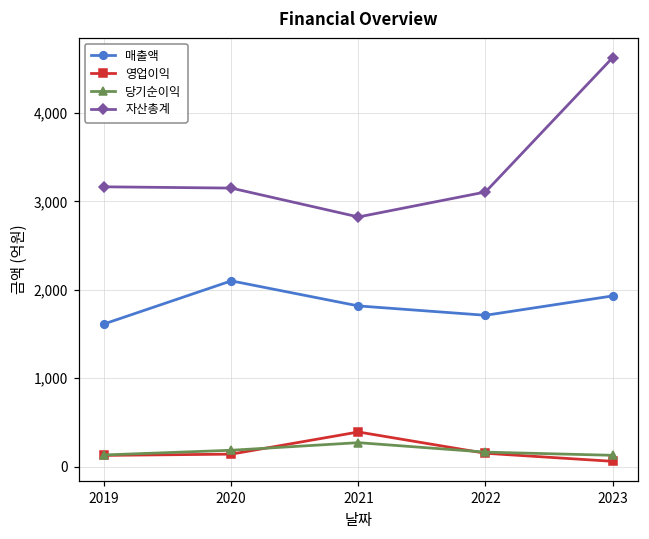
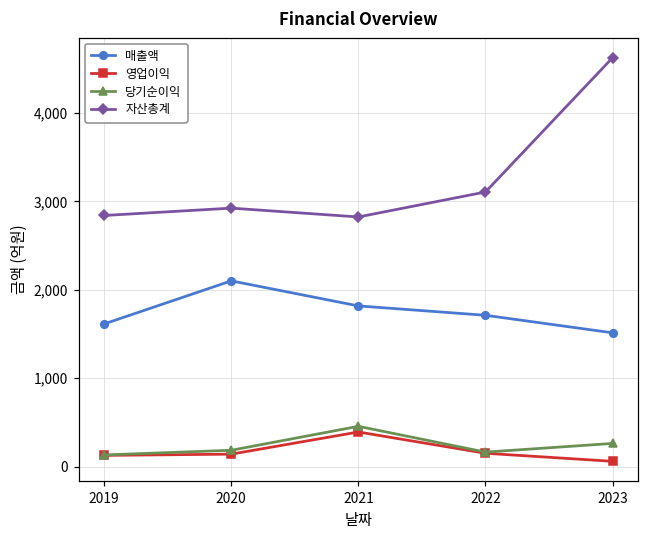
  {
    "매출액": {
      "2019": "1,600",
      "2020": "2,100",
      "2021": "1,800",
      "2022": "1,700",
-     "2023": "1,900"
+     "2023": "1,500"
    },
    "영업이익": {
      "2020": "100",
      "2021": "400",
      "2023": "100"
    },
    "당기순이익": {
      "2020": "200",
-     "2021": "300",
-     "2023": "100"
+     "2021": "500",
+     "2023": "300"
    },
    "자산총계": {
-     "2019": "3,200",
-     "2020": "3,200",
+     "2019": "2,800",
+     "2020": "2,900",
      "2021": "2,800",
      "2022": "3,100",
      "2023": "4,600"
    }
  }
